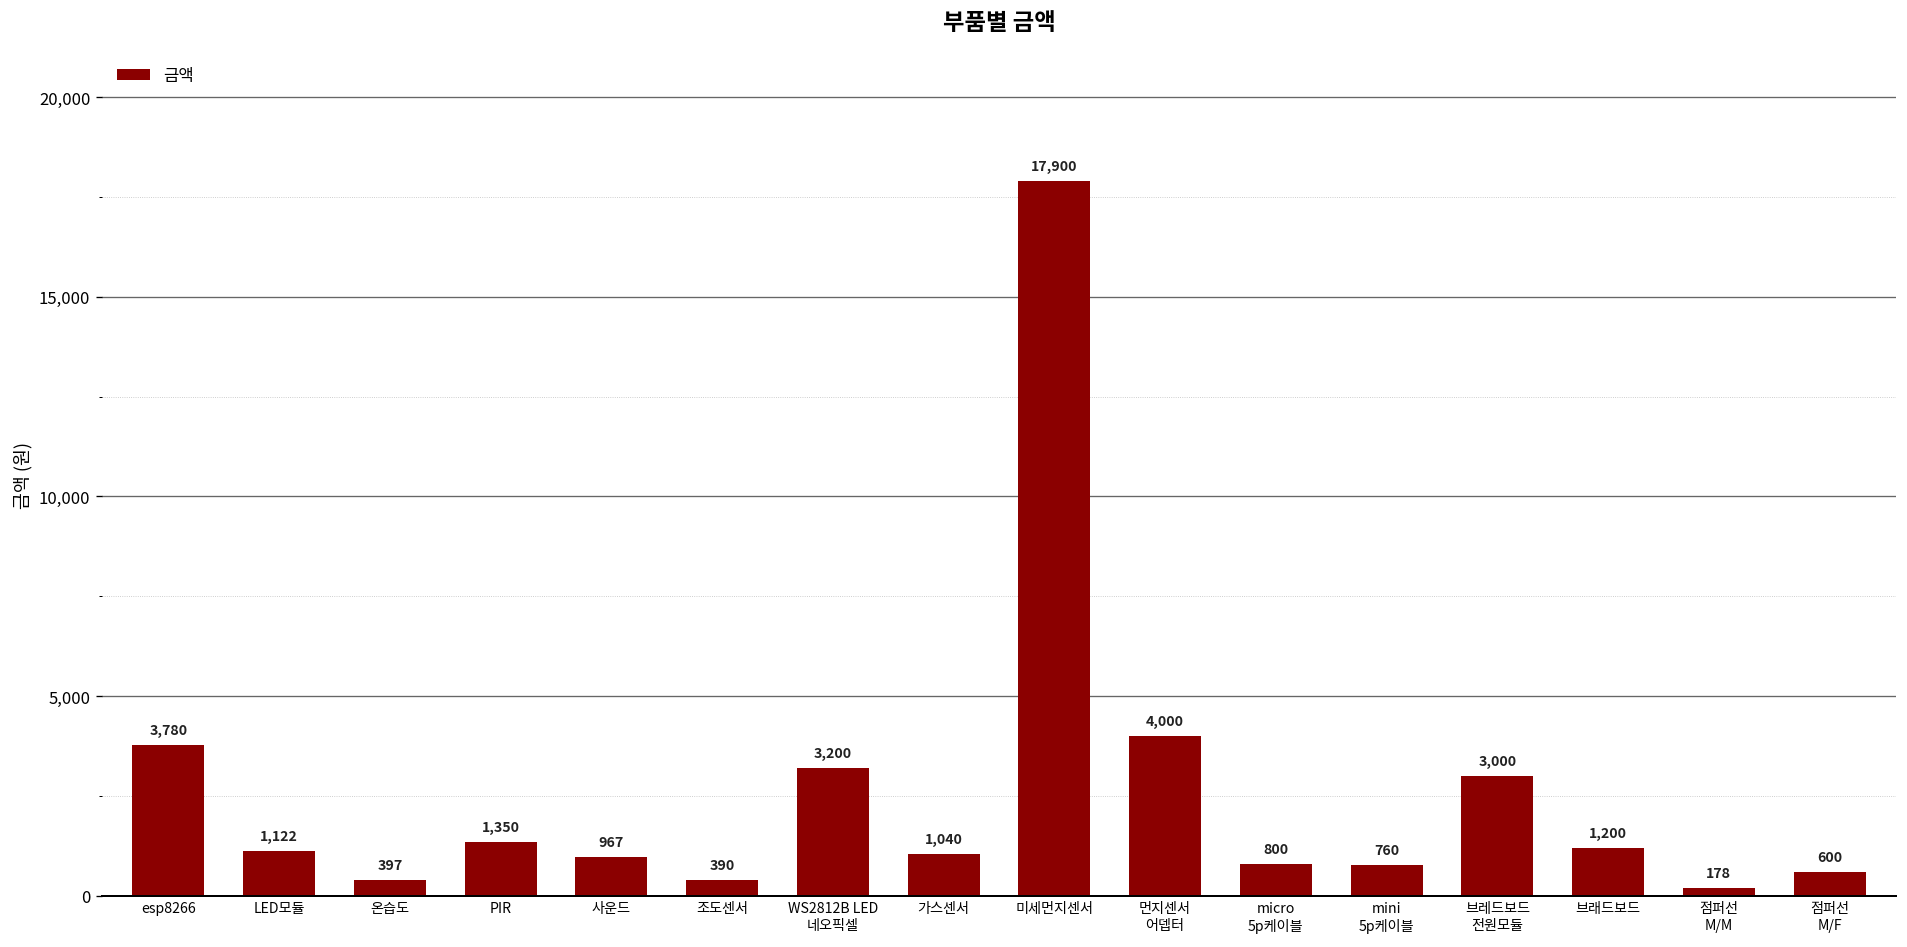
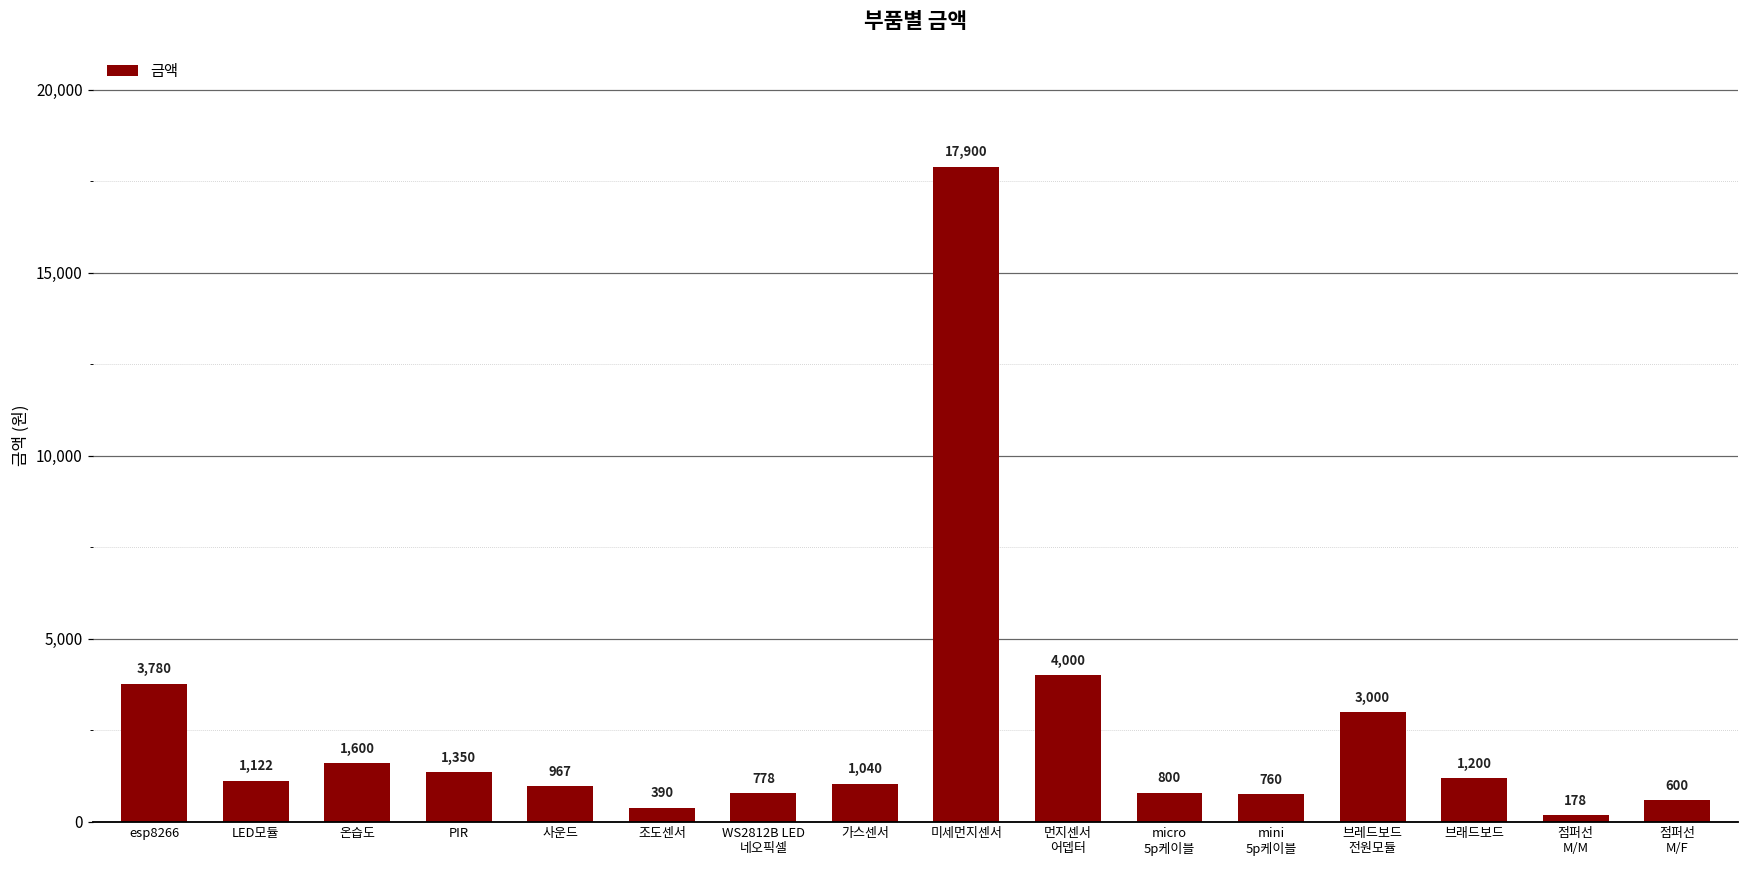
  {
    "esp8266": "3,780",
    "LED모듈": "1,122",
-   "온습도": "397",
+   "온습도": "1,600",
    "PIR": "1,350",
    "사운드": "967",
    "조도센서": "390",
-   "WS2812B LED 네오픽셀": "3,200",
+   "WS2812B LED 네오픽셀": "778",
    "가스센서": "1,040",
    "미세먼지센서": "17,900",
    "먼지센서 어뎁터": "4,000",
    "micro 5p케이블": "800",
    "mini 5p케이블": "760",
    "브레드보드 전원모듈": "3,000",
    "브래드보드": "1,200",
    "점퍼선 M/M": "178",
    "점퍼선 M/F": "600"
  }
